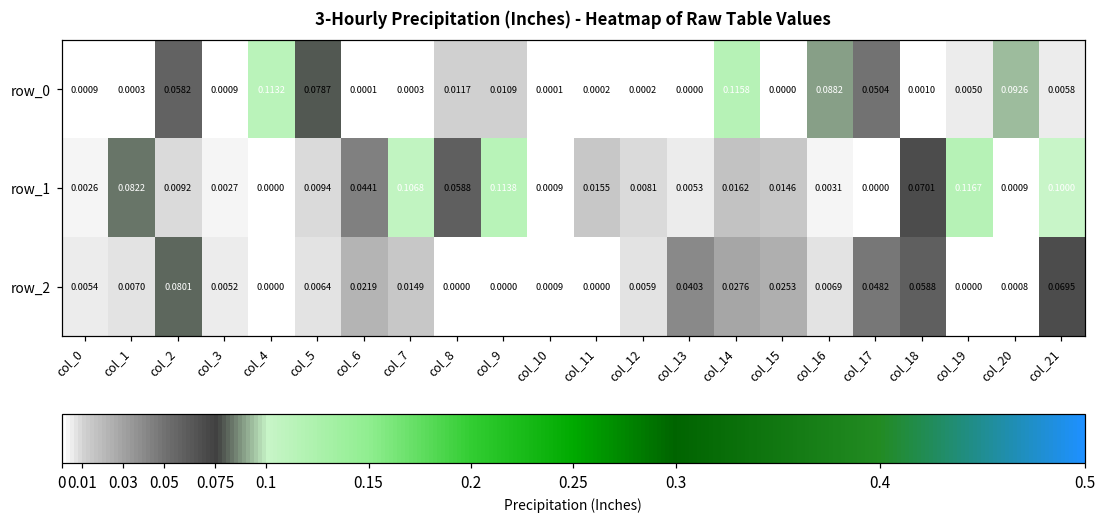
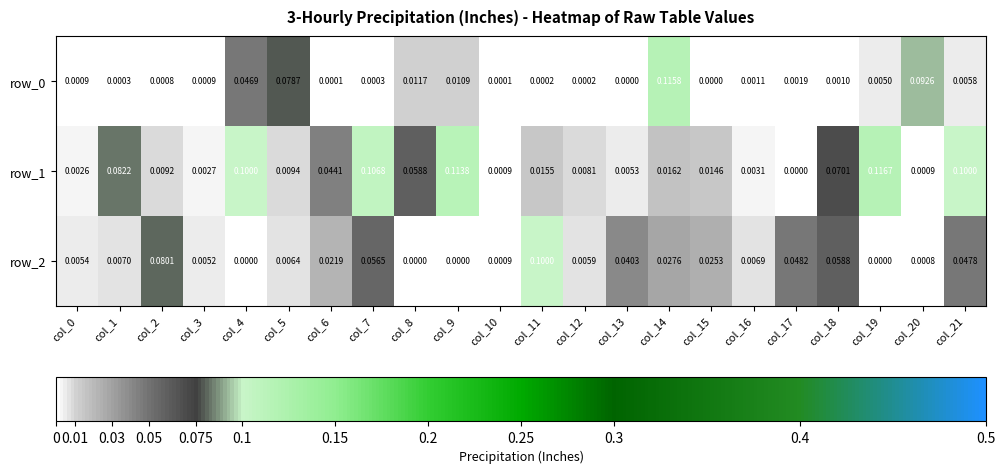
  {
    "row_0": {
      "col_0": 0.0009,
      "col_1": 0.0003,
-     "col_2": 0.0582,
+     "col_2": 0.0008,
      "col_3": 0.0009,
-     "col_4": 0.1132,
+     "col_4": 0.0469,
      "col_5": 0.0787,
      "col_6": 0.0001,
      "col_7": 0.0003,
      "col_8": 0.0117,
      "col_9": 0.0109,
      "col_10": 0.0001,
      "col_11": 0.0002,
      "col_12": 0.0002,
      "col_13": 0.0000,
      "col_14": 0.1158,
      "col_15": 0.0000,
-     "col_16": 0.0882,
-     "col_17": 0.0504,
+     "col_16": 0.0011,
+     "col_17": 0.0019,
      "col_18": 0.0010,
      "col_19": 0.0050,
      "col_20": 0.0926,
      "col_21": 0.0058
    },
    "row_1": {
      "col_0": 0.0026,
      "col_1": 0.0822,
      "col_2": 0.0092,
      "col_3": 0.0027,
-     "col_4": 0.0000,
+     "col_4": 0.1000,
      "col_5": 0.0094,
      "col_6": 0.0441,
      "col_7": 0.1068,
      "col_8": 0.0588,
      "col_9": 0.1138,
      "col_10": 0.0009,
      "col_11": 0.0155,
      "col_12": 0.0081,
      "col_13": 0.0053,
      "col_14": 0.0162,
      "col_15": 0.0146,
      "col_16": 0.0031,
      "col_17": 0.0000,
      "col_18": 0.0701,
      "col_19": 0.1167,
      "col_20": 0.0009,
      "col_21": 0.1000
    },
    "row_2": {
      "col_0": 0.0054,
      "col_1": 0.0070,
      "col_2": 0.0801,
      "col_3": 0.0052,
      "col_4": 0.0000,
      "col_5": 0.0064,
      "col_6": 0.0219,
-     "col_7": 0.0149,
+     "col_7": 0.0565,
      "col_8": 0.0000,
      "col_9": 0.0000,
      "col_10": 0.0009,
-     "col_11": 0.0000,
+     "col_11": 0.1000,
      "col_12": 0.0059,
      "col_13": 0.0403,
      "col_14": 0.0276,
      "col_15": 0.0253,
      "col_16": 0.0069,
      "col_17": 0.0482,
      "col_18": 0.0588,
      "col_19": 0.0000,
      "col_20": 0.0008,
-     "col_21": 0.0695
+     "col_21": 0.0478
    }
  }
